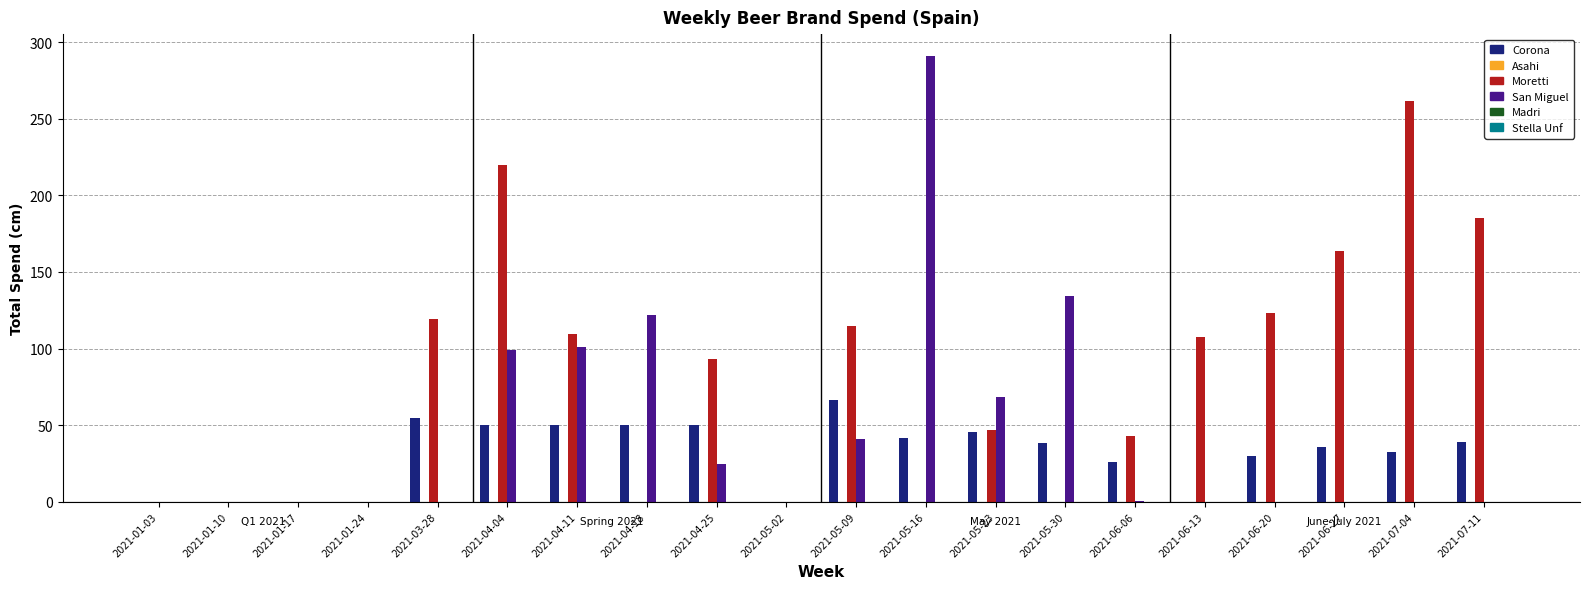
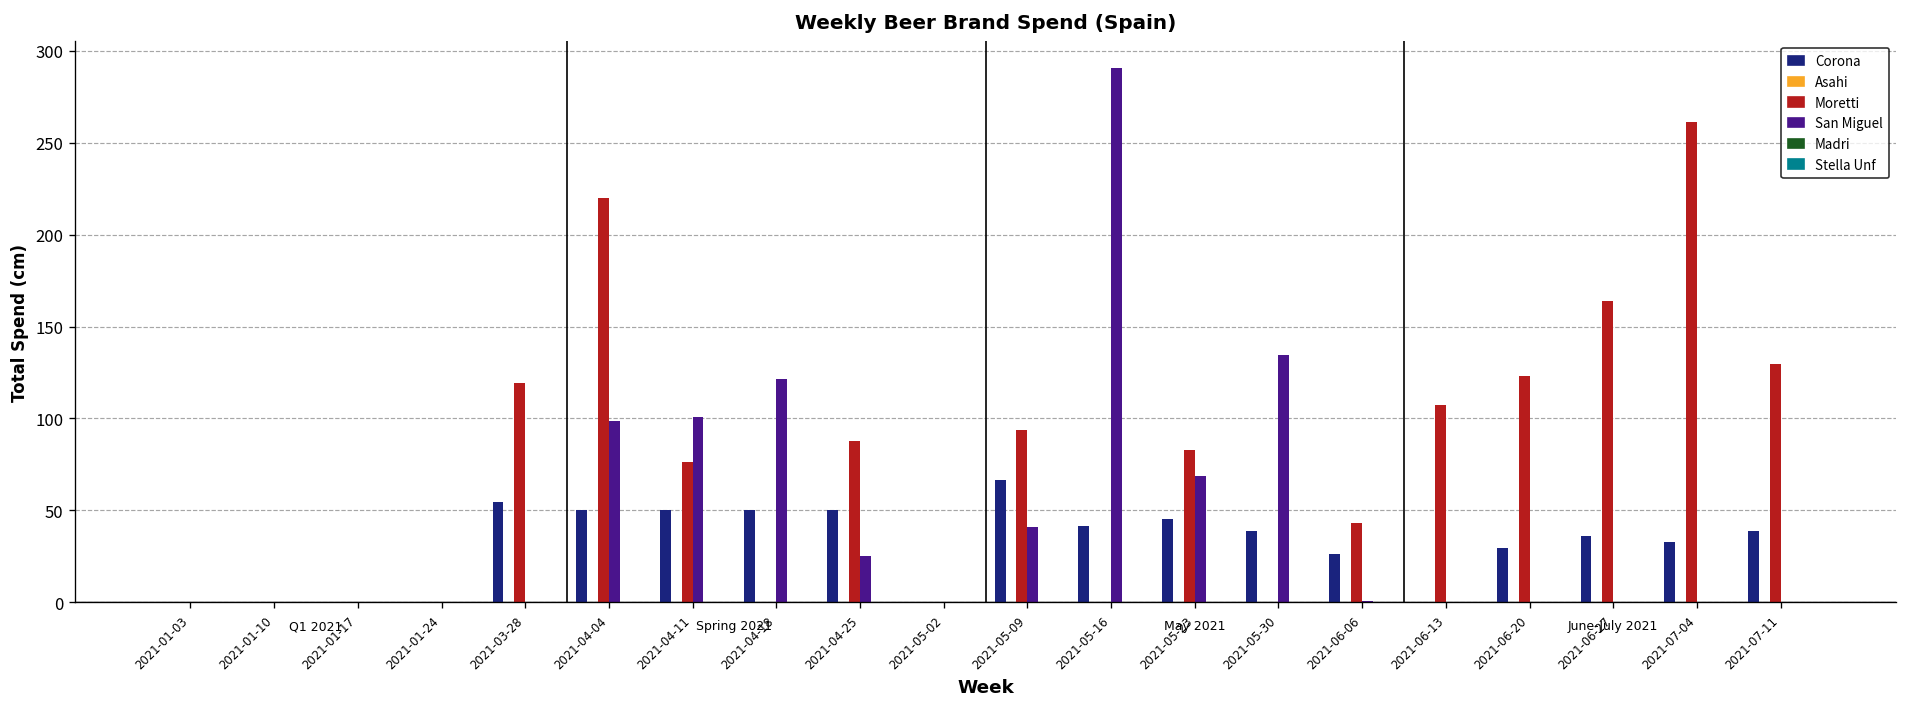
  {
    "Asahi": {
      "2021-01-10": 0,
      "2021-01-24": 0,
      "2021-03-28": 0,
      "2021-04-04": 0,
      "2021-04-11": 0,
      "2021-04-25": 0,
      "2021-05-02": 0,
      "2021-05-09": 0,
      "2021-05-16": 0,
      "2021-05-30": 0,
      "2021-06-06": 0,
      "2021-06-13": 0,
      "2021-06-20": 0,
      "2021-07-04": 0,
      "2021-07-11": 0
    },
    "Moretti": {
      "2021-01-03": 0,
      "2021-01-10": 0,
      "2021-01-17": 0,
      "2021-01-24": 0,
      "2021-03-28": 119,
      "2021-04-04": 220,
-     "2021-04-11": 110,
-     "2021-04-25": 93,
+     "2021-04-11": 76,
+     "2021-04-25": 88,
      "2021-05-02": 0,
-     "2021-05-09": 115,
+     "2021-05-09": 93,
      "2021-05-16": 0,
-     "2021-05-23": 47,
+     "2021-05-23": 83,
      "2021-05-30": 0,
      "2021-06-06": 43,
      "2021-06-13": 107,
      "2021-06-20": 123,
      "2021-06-27": 164,
      "2021-07-04": 261,
-     "2021-07-11": 185
+     "2021-07-11": 130
    },
    "Madri": {
      "2021-01-03": 0,
      "2021-01-17": 0,
      "2021-01-24": 0,
      "2021-03-28": 0,
      "2021-04-04": 0,
      "2021-04-18": 0,
      "2021-04-25": 0,
      "2021-05-02": 0,
      "2021-05-09": 0,
      "2021-05-16": 0,
      "2021-05-30": 0,
      "2021-06-06": 0,
      "2021-06-13": 0,
      "2021-06-20": 0,
      "2021-07-04": 0,
      "2021-07-11": 0
    },
    "Stella Unf": {
      "2021-01-03": 0,
      "2021-01-17": 0,
      "2021-01-24": 0,
      "2021-03-28": 0,
      "2021-04-04": 0,
      "2021-04-18": 0,
      "2021-04-25": 0,
      "2021-05-02": 0,
      "2021-05-09": 0,
      "2021-05-16": 0,
      "2021-05-30": 0,
      "2021-06-06": 0,
      "2021-06-13": 0,
      "2021-06-20": 0,
      "2021-07-04": 0,
      "2021-07-11": 0
    }
  }
